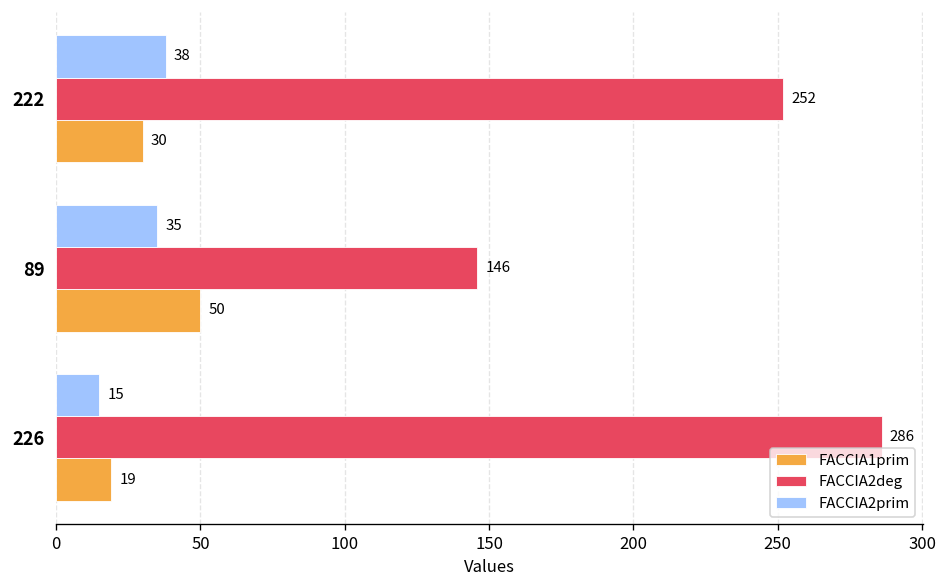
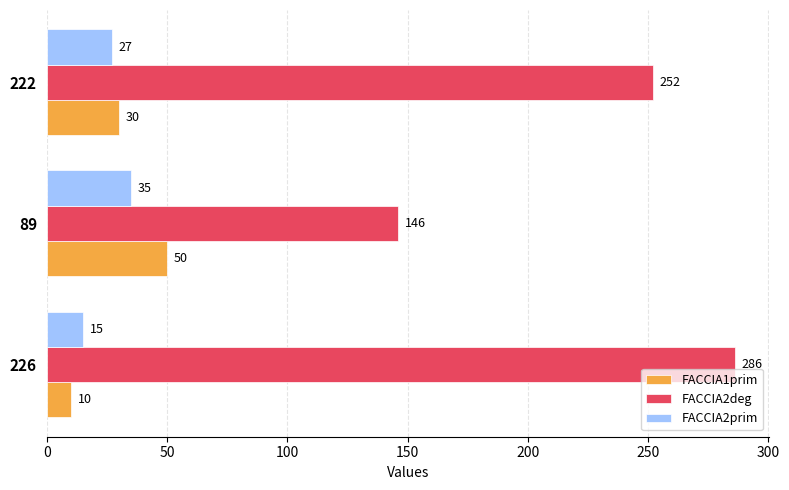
  {
    "FACCIA1prim": {
      "222": 30,
      "89": 50,
-     "226": 19
+     "226": 10
    },
    "FACCIA2deg": {
      "222": 252,
      "89": 146
    },
    "FACCIA2prim": {
-     "222": 38,
+     "222": 27,
      "89": 35,
      "226": 15
    }
  }
